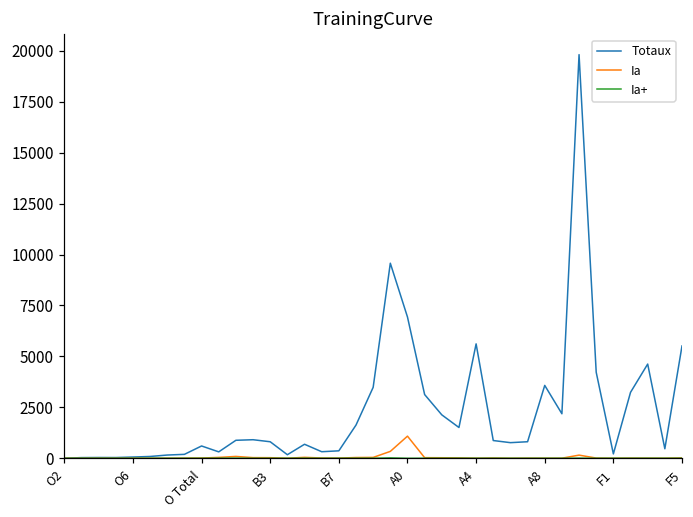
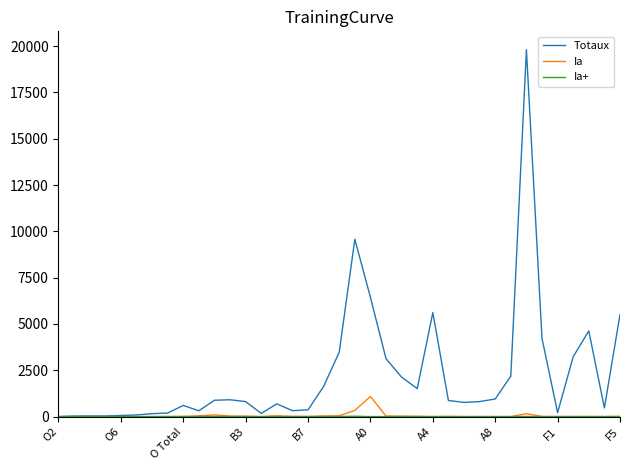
  {
    "Totaux": {
      "O Total": 600,
      "B3": 800,
      "B7": 400,
-     "A0": 6900,
+     "A0": 6400,
      "A4": 5600,
-     "A8": 3600,
+     "A8": 1000,
      "F1": 200,
      "F5": 5500
    },
    "Ia": {
      "A0": 1100
    },
    "Ia+": {
      "A0": 0
    }
  }
